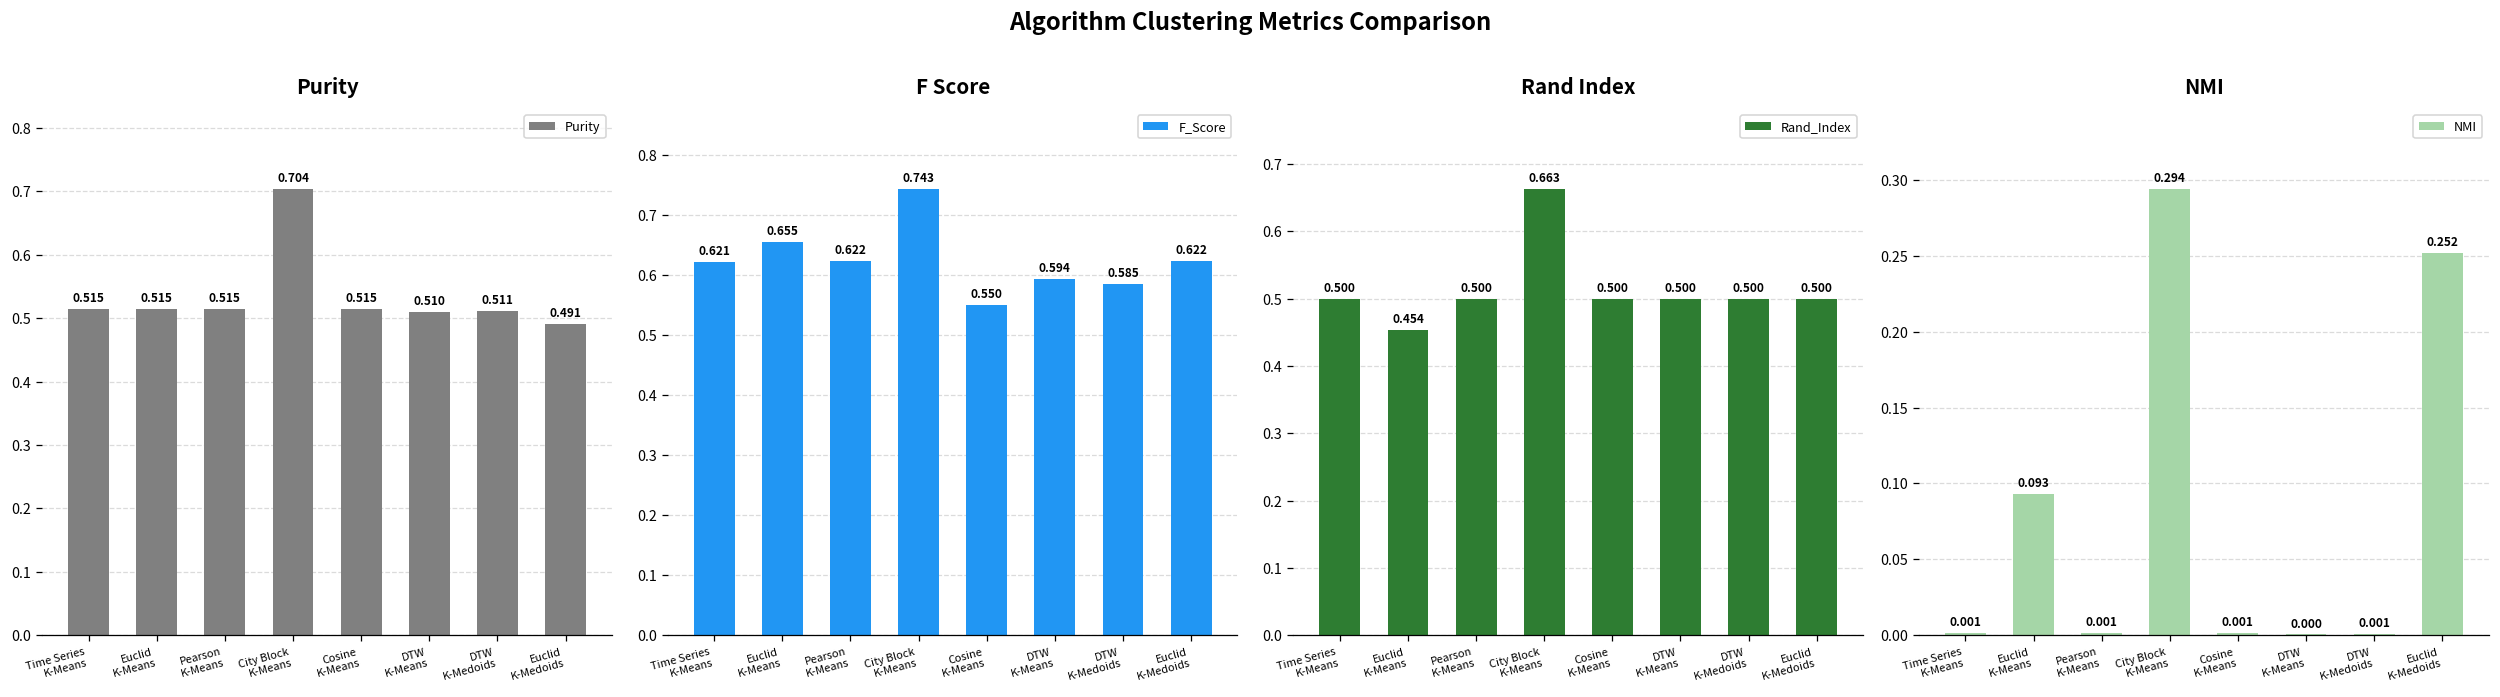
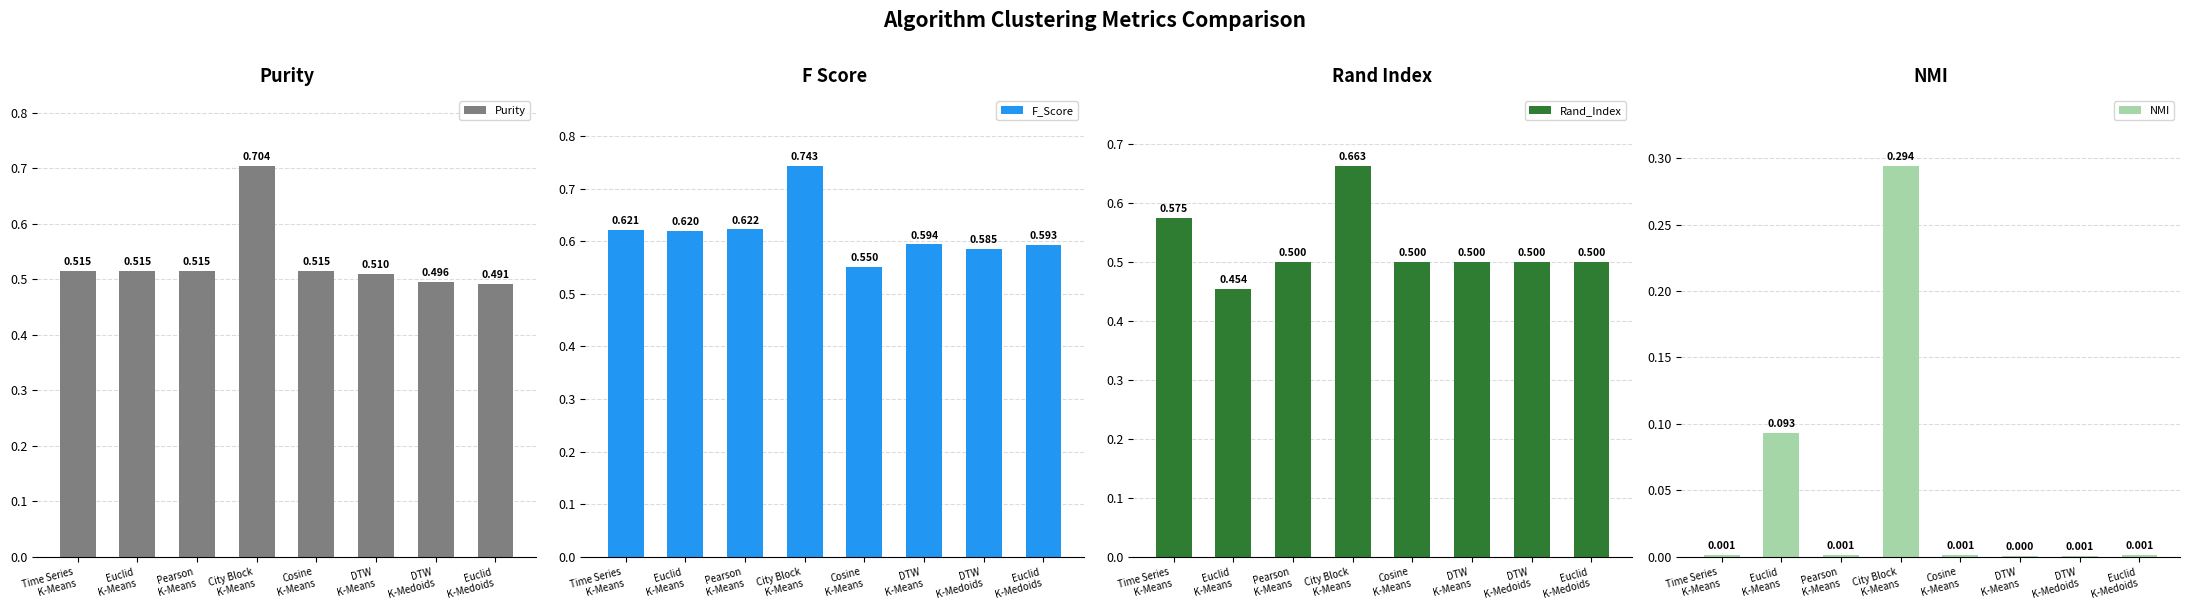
  {
    "Purity": {
      "Time Series K-Means": 0.515,
      "Euclid K-Means": 0.515,
      "Pearson K-Means": 0.515,
      "City Block K-Means": 0.704,
      "Cosine K-Means": 0.515,
      "DTW K-Means": 0.510,
-     "DTW K-Medoids": 0.511,
+     "DTW K-Medoids": 0.496,
      "Euclid K-Medoids": 0.491
    },
    "F Score": {
      "Time Series K-Means": 0.621,
-     "Euclid K-Means": 0.655,
+     "Euclid K-Means": 0.620,
      "Pearson K-Means": 0.622,
      "City Block K-Means": 0.743,
      "Cosine K-Means": 0.550,
      "DTW K-Means": 0.594,
      "DTW K-Medoids": 0.585,
-     "Euclid K-Medoids": 0.622
+     "Euclid K-Medoids": 0.593
    },
    "Rand Index": {
-     "Time Series K-Means": 0.500,
+     "Time Series K-Means": 0.575,
      "Euclid K-Means": 0.454,
      "Pearson K-Means": 0.500,
      "City Block K-Means": 0.663,
      "Cosine K-Means": 0.500,
      "DTW K-Means": 0.500,
      "DTW K-Medoids": 0.500,
      "Euclid K-Medoids": 0.500
    },
    "NMI": {
      "Time Series K-Means": 0.001,
      "Euclid K-Means": 0.093,
      "Pearson K-Means": 0.001,
      "City Block K-Means": 0.294,
      "Cosine K-Means": 0.001,
      "DTW K-Means": 0.000,
      "DTW K-Medoids": 0.001,
-     "Euclid K-Medoids": 0.252
+     "Euclid K-Medoids": 0.001
    }
  }
